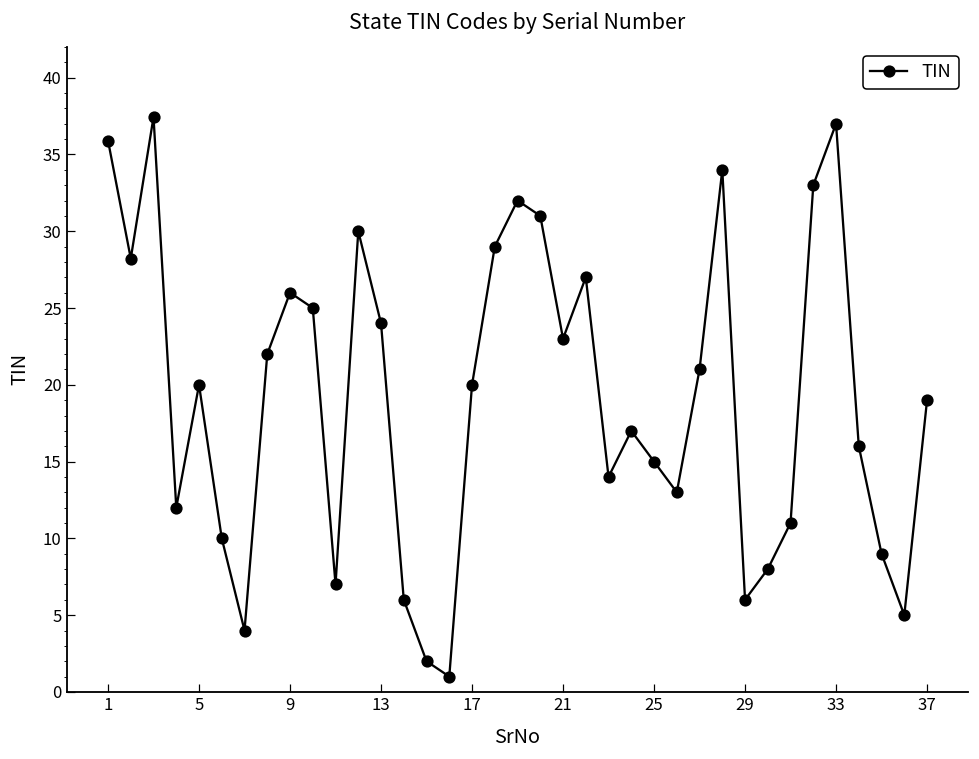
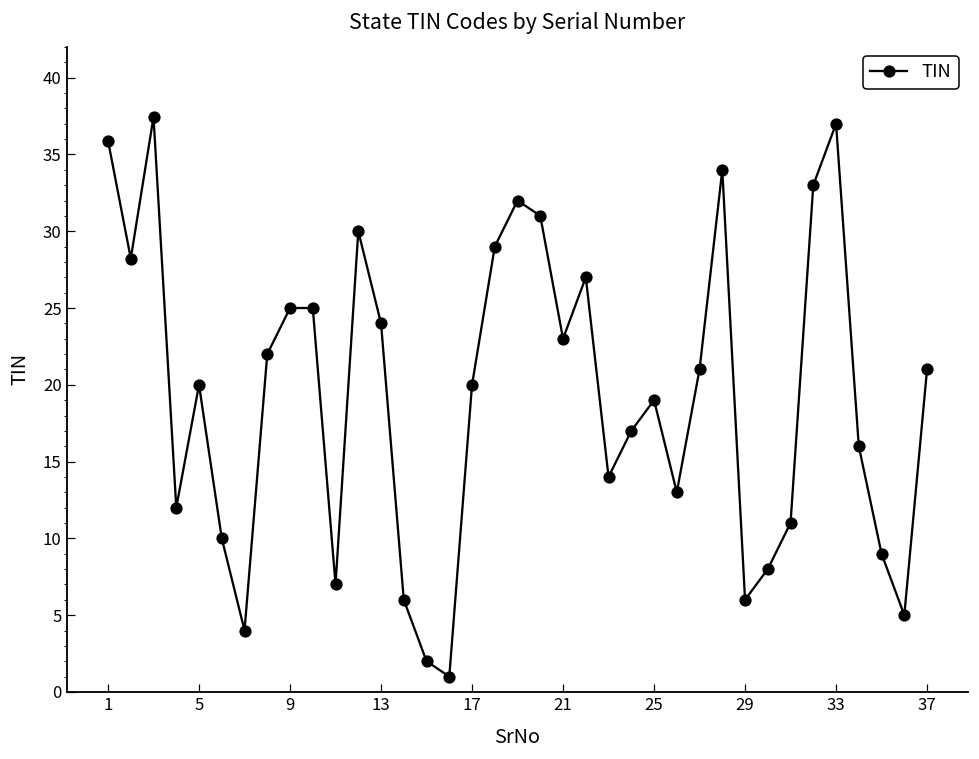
  {
    "1": 36,
    "5": 20,
-   "9": 26,
+   "9": 25,
    "13": 24,
    "17": 20,
    "21": 23,
-   "25": 15,
+   "25": 19,
    "29": 6,
    "33": 37,
-   "37": 19
+   "37": 21
  }
